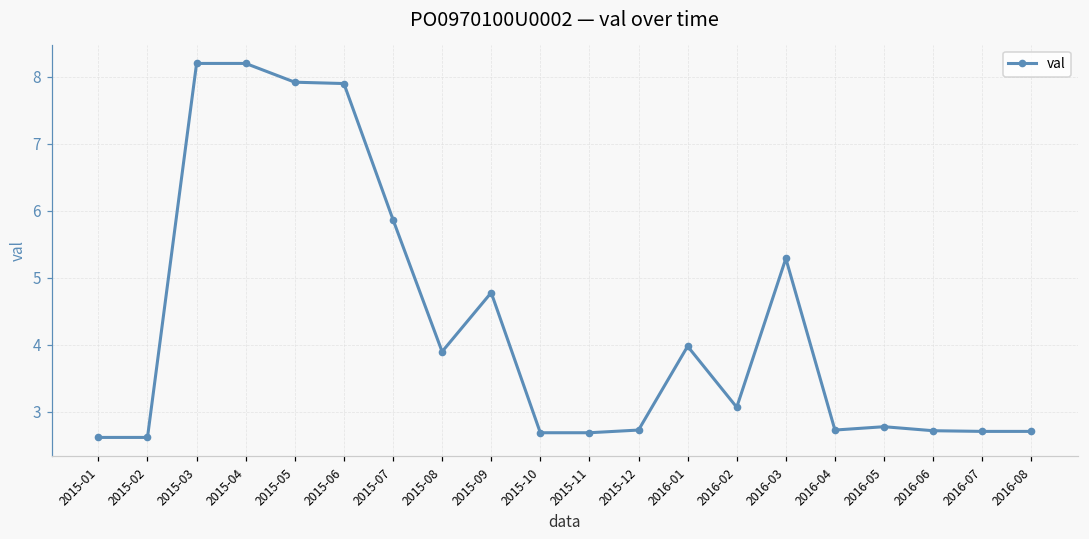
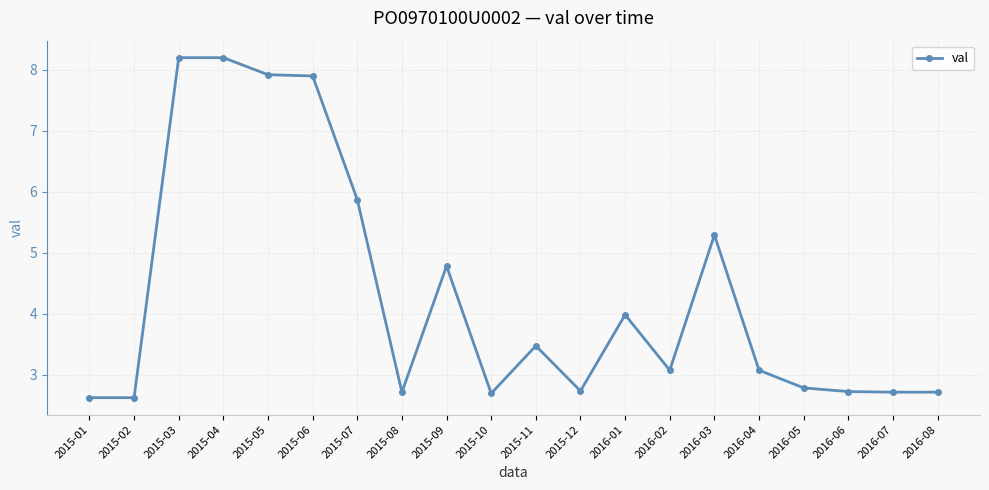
  {
    "2015-01": 2.6,
    "2015-02": 2.6,
    "2015-03": 8.2,
    "2015-04": 8.2,
    "2015-05": 7.9,
    "2015-06": 7.9,
    "2015-07": 5.9,
-   "2015-08": 3.9,
+   "2015-08": 2.7,
    "2015-09": 4.8,
    "2015-10": 2.7,
-   "2015-11": 2.7,
+   "2015-11": 3.5,
    "2015-12": 2.7,
    "2016-01": 4.0,
    "2016-02": 3.1,
    "2016-03": 5.3,
-   "2016-04": 2.7,
+   "2016-04": 3.1,
    "2016-05": 2.8,
    "2016-06": 2.7,
    "2016-07": 2.7,
    "2016-08": 2.7
  }
